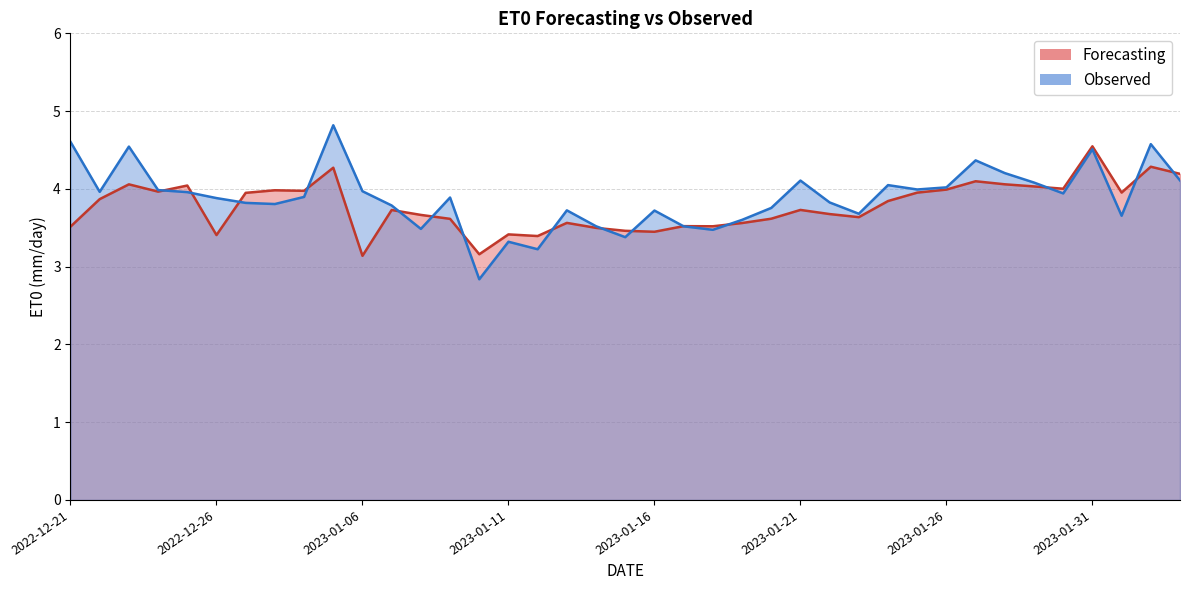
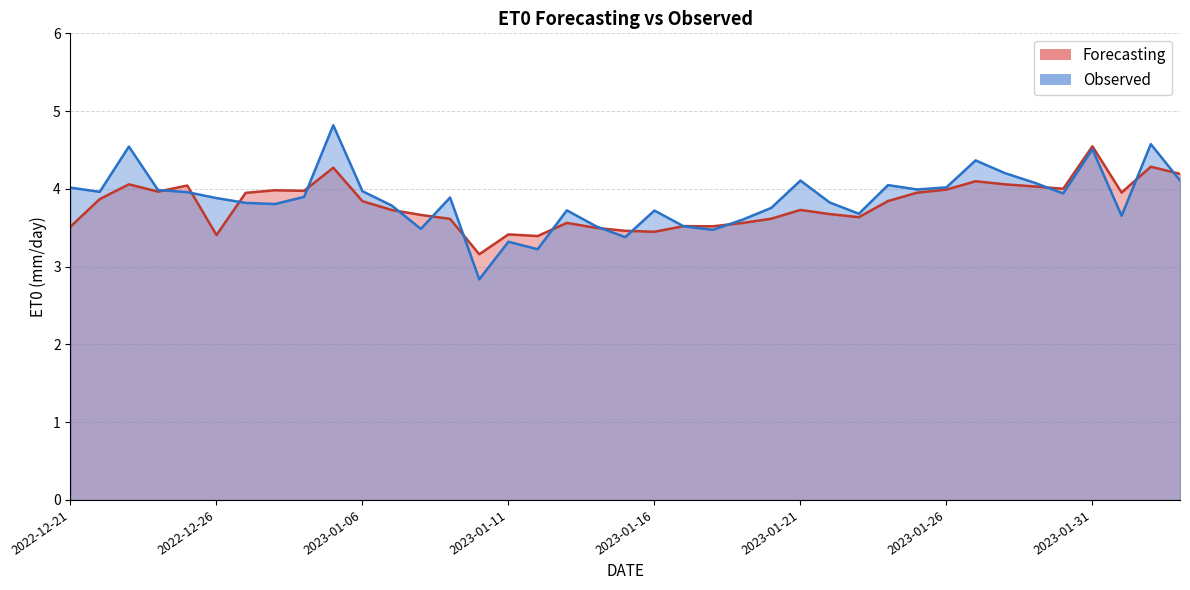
  {
    "Forecasting": {
      "2022-12-21": 3.5,
      "2022-12-26": 3.4,
-     "2023-01-06": 3.1,
+     "2023-01-06": 3.8,
      "2023-01-11": 3.4,
      "2023-01-16": 3.4,
      "2023-01-21": 3.7,
      "2023-01-31": 4.5
    },
    "Observed": {
-     "2022-12-21": 4.6,
+     "2022-12-21": 4.0,
      "2022-12-26": 3.9,
      "2023-01-06": 4.0,
      "2023-01-11": 3.3,
      "2023-01-16": 3.7,
      "2023-01-21": 4.1,
      "2023-01-31": 4.5
    }
  }
